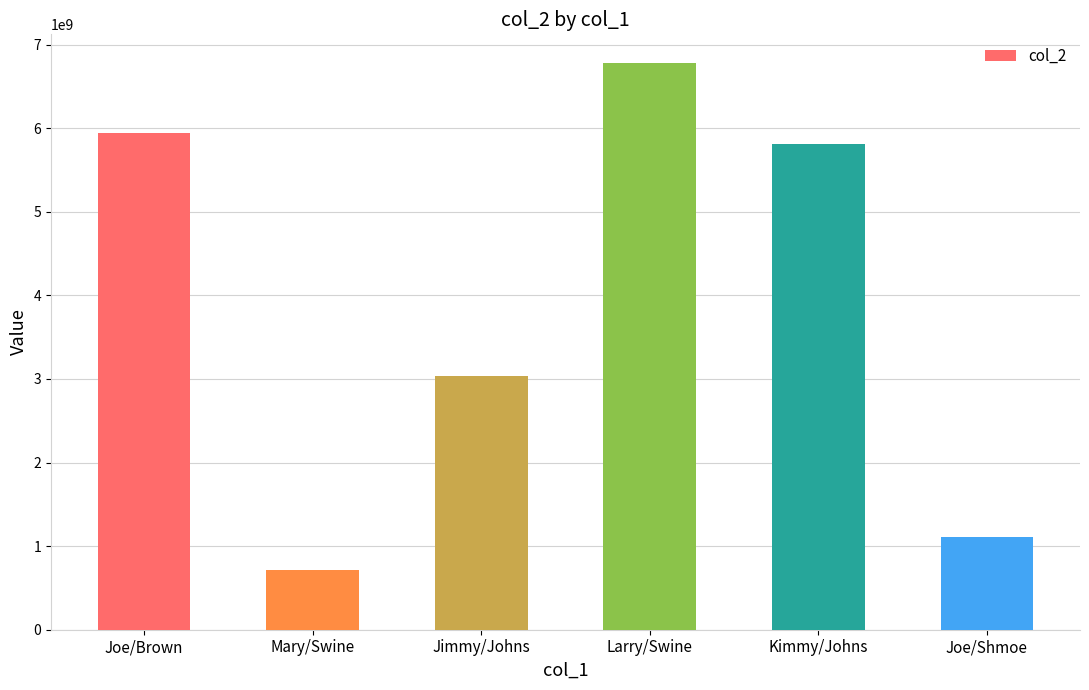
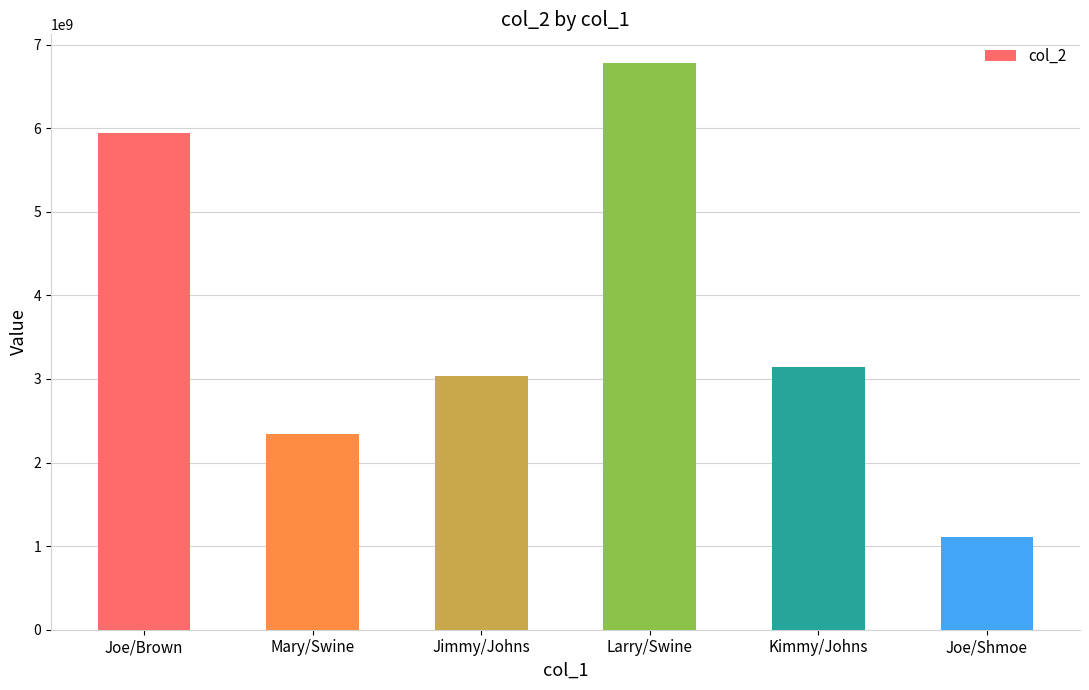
  {
    "Joe/Brown": 5900000000,
-   "Mary/Swine": 700000000,
+   "Mary/Swine": 2300000000,
    "Jimmy/Johns": 3000000000,
    "Larry/Swine": 6800000000,
-   "Kimmy/Johns": 5800000000,
+   "Kimmy/Johns": 3100000000,
    "Joe/Shmoe": 1100000000
  }
